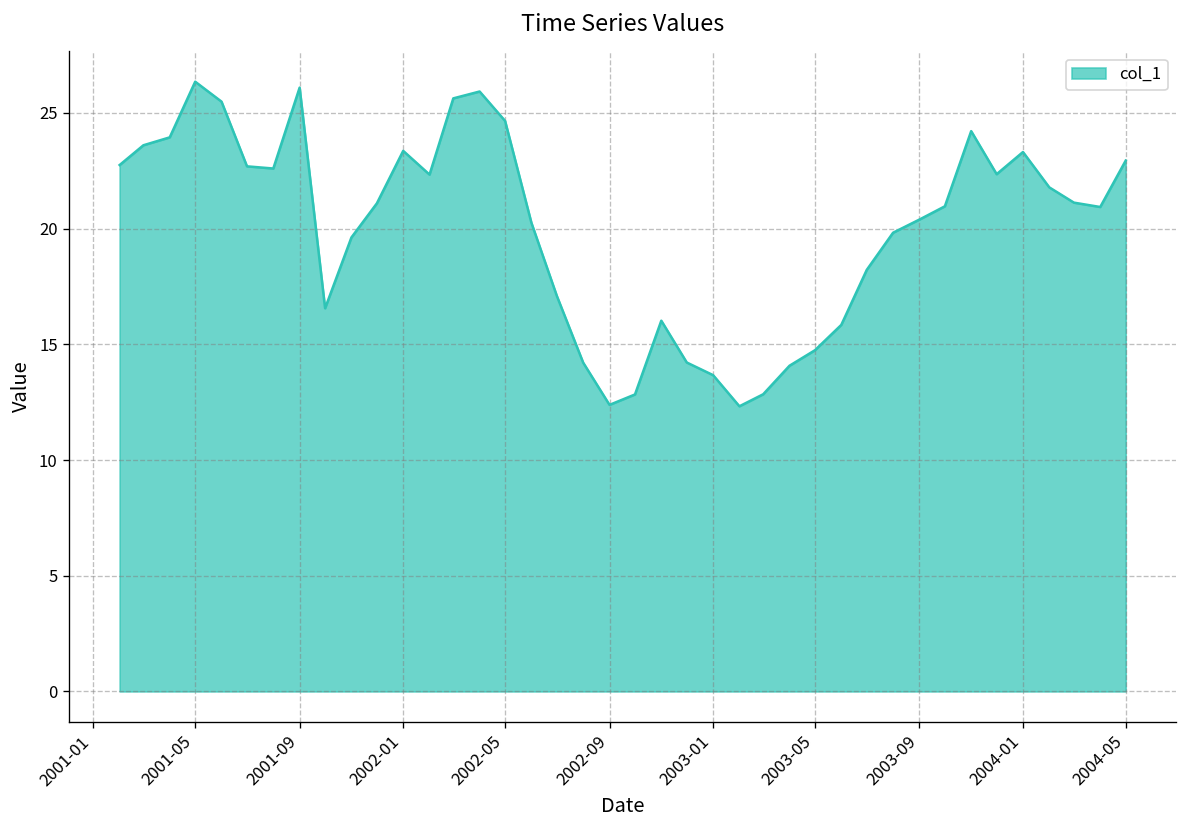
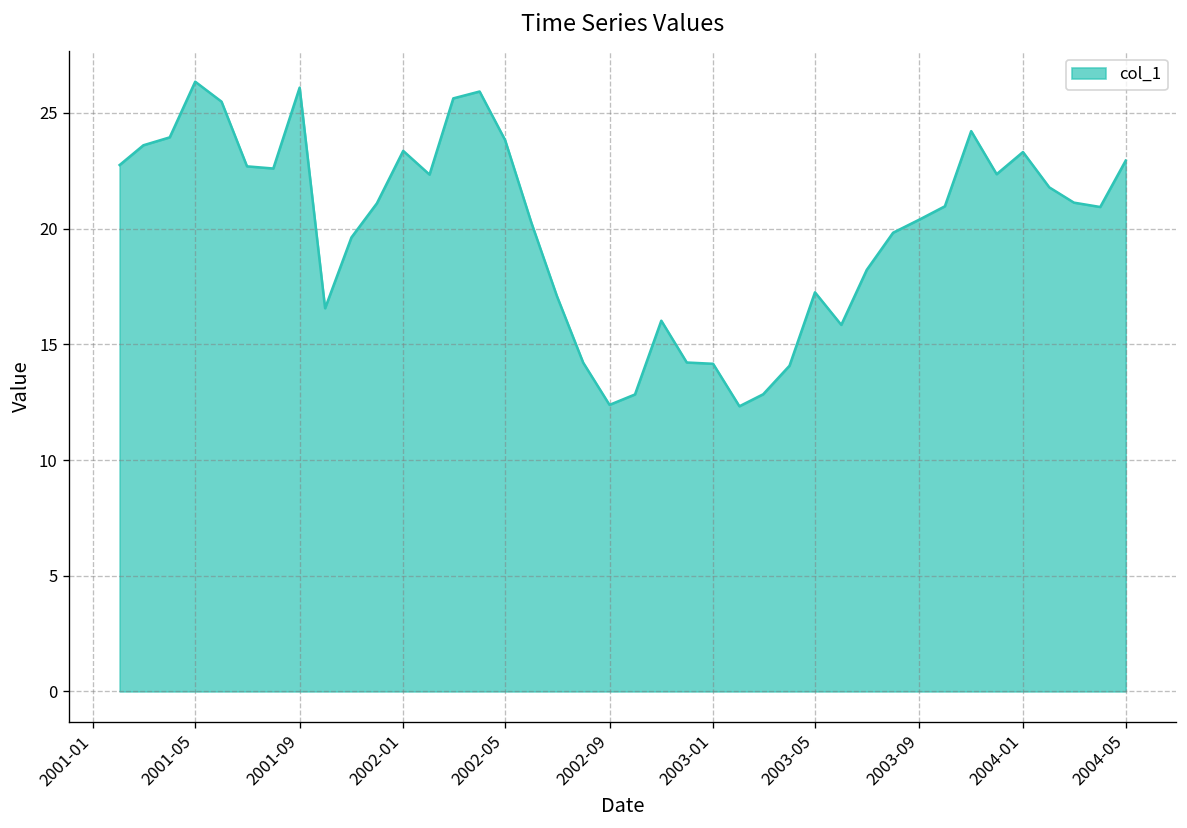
  {
    "2001-05": 26.4,
    "2001-09": 26.1,
    "2002-01": 23.4,
-   "2002-05": 24.7,
+   "2002-05": 23.8,
    "2002-09": 12.4,
-   "2003-01": 13.7,
-   "2003-05": 14.7,
+   "2003-01": 14.2,
+   "2003-05": 17.2,
    "2003-09": 20.4,
    "2004-01": 23.3,
    "2004-05": 22.9
  }
